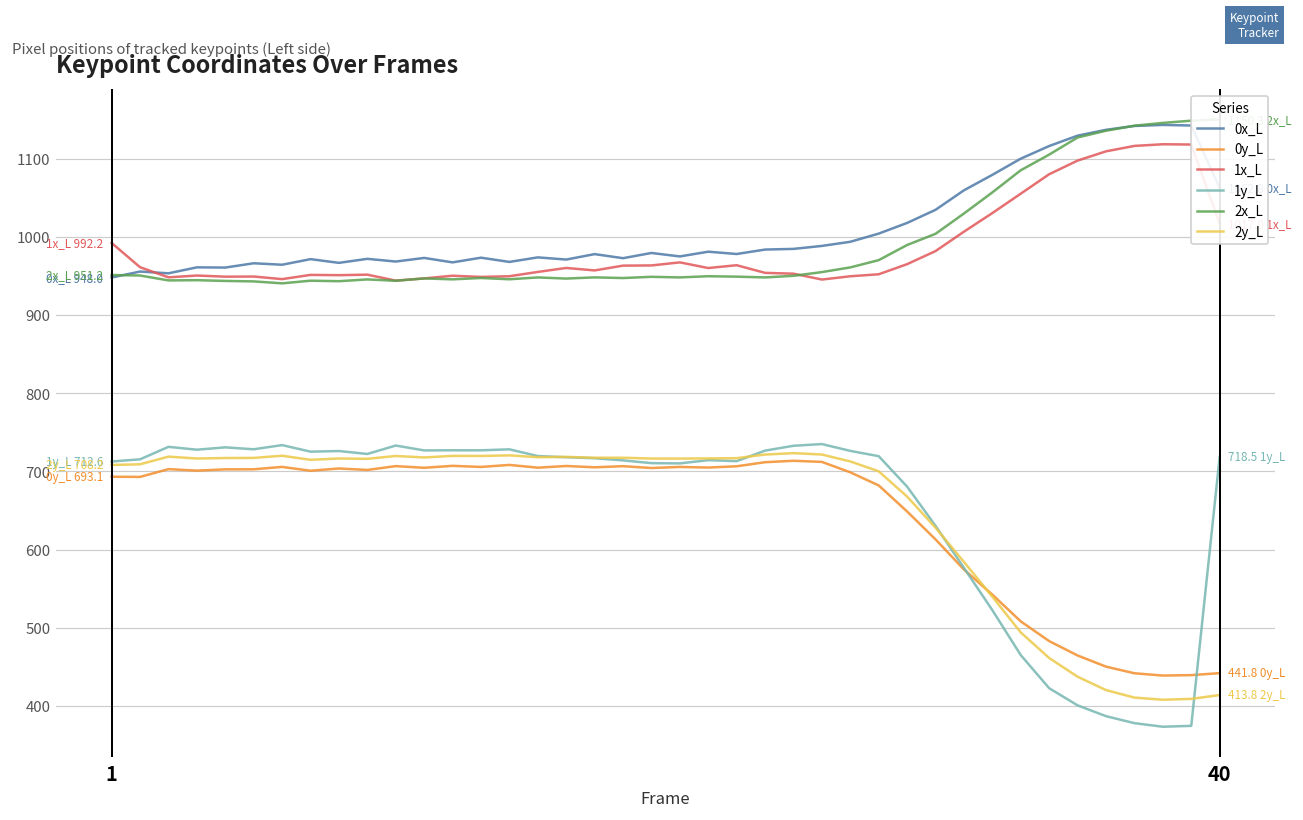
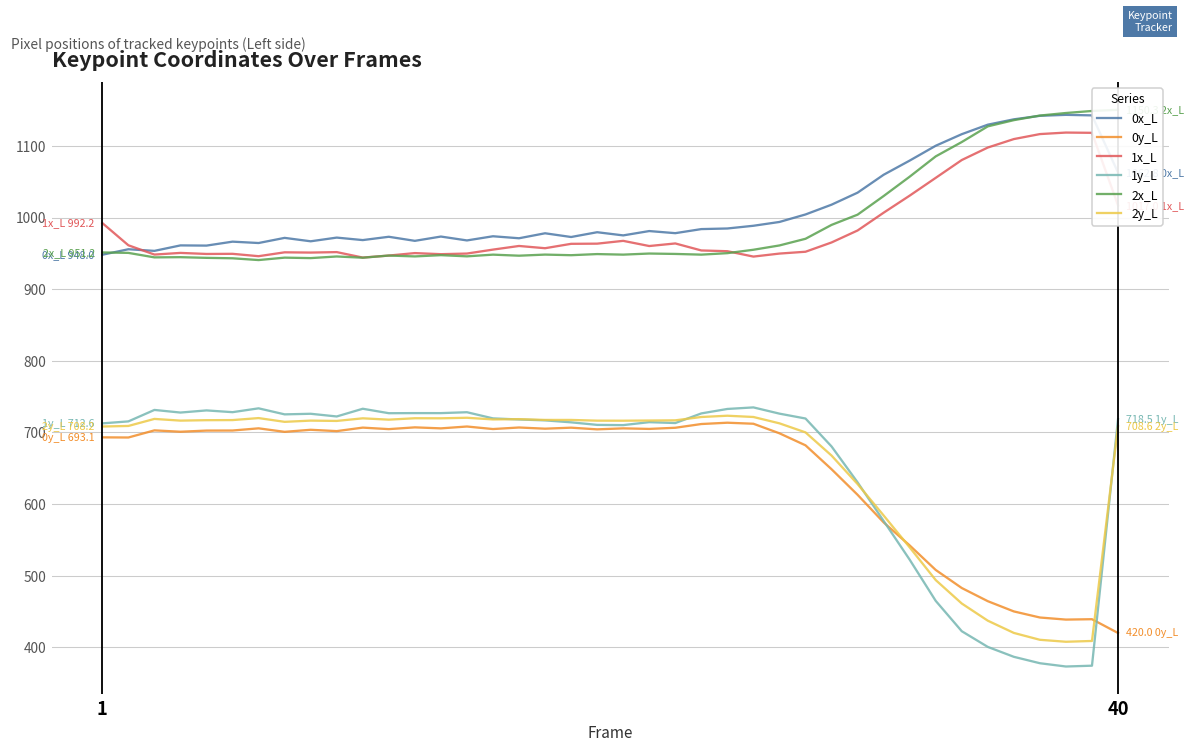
  {
    "0y_L": {
      "1": 693.1,
-     "40": 441.8
+     "40": 420.0
    },
    "1x_L": {
      "1": 992.2
    },
    "1y_L": {
      "40": 718.5
    },
    "2y_L": {
-     "40": 413.8
+     "40": 708.6
    }
  }
